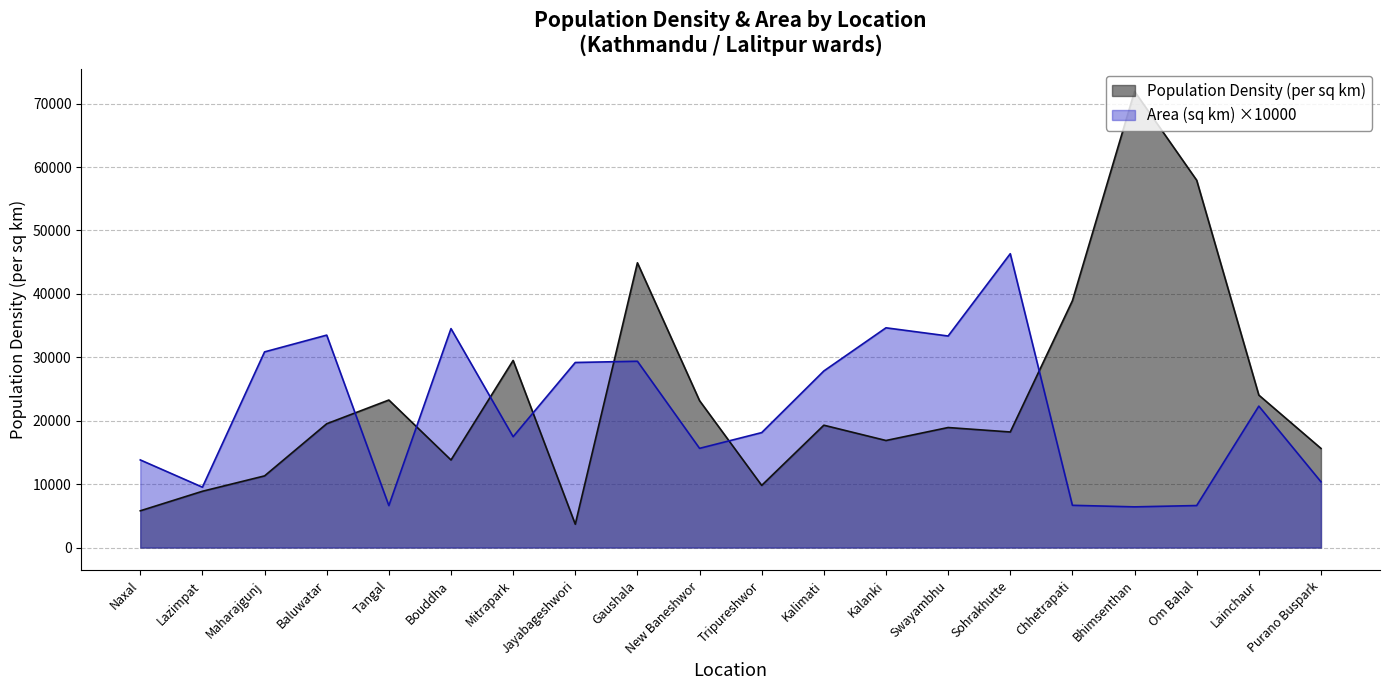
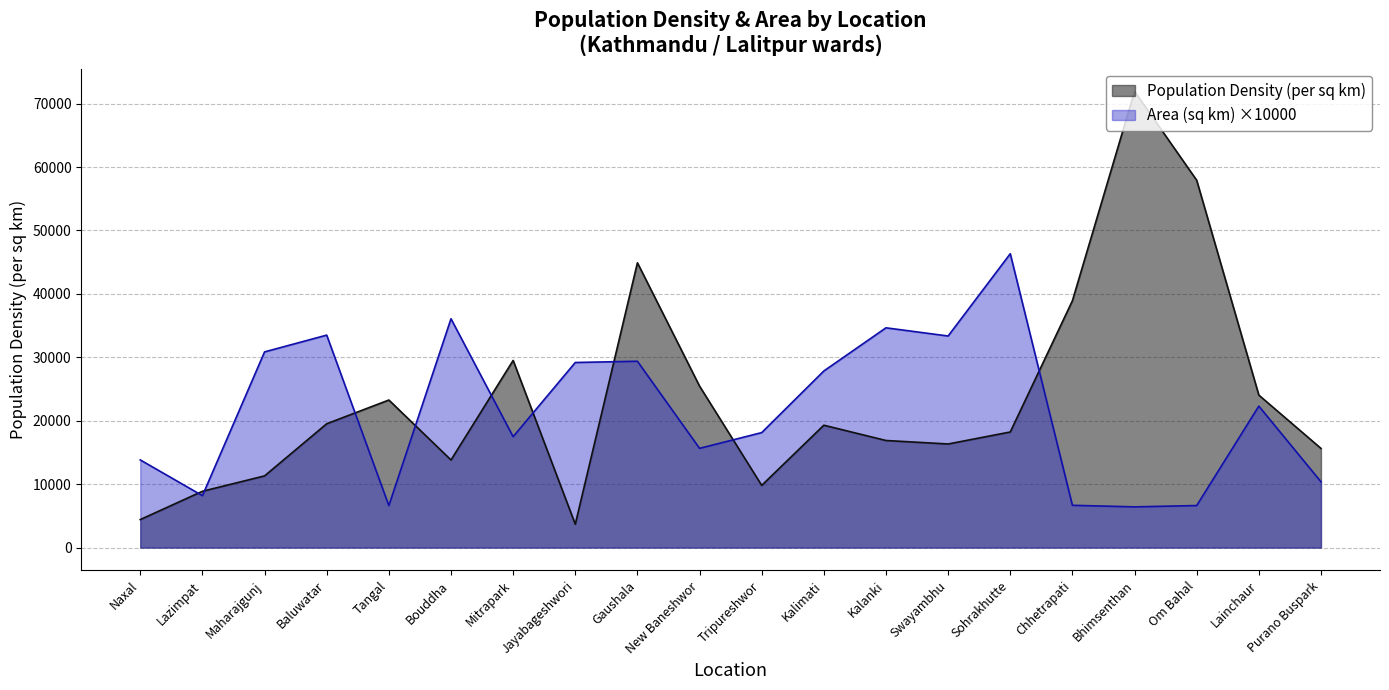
  {
    "Population Density (per sq km)": {
-     "Naxal": 6000,
+     "Naxal": 4000,
      "Lazimpat": 9000,
      "Maharajgunj": 11000,
      "Baluwatar": 20000,
      "Tangal": 23000,
      "Bouddha": 14000,
      "Mitrapark": 30000,
      "Jayabageshwori": 4000,
      "Gaushala": 45000,
-     "New Baneshwor": 23000,
+     "New Baneshwor": 25000,
      "Tripureshwor": 10000,
      "Kalimati": 19000,
      "Kalanki": 17000,
-     "Swayambhu": 19000,
+     "Swayambhu": 16000,
      "Sohrakhutte": 18000,
      "Chhetrapati": 39000,
      "Om Bahal": 58000,
      "Lainchaur": 24000,
      "Purano Buspark": 16000
    },
    "Area (sq km) ×10000": {
      "Naxal": 14000,
-     "Lazimpat": 10000,
+     "Lazimpat": 8000,
      "Maharajgunj": 31000,
      "Baluwatar": 33000,
      "Tangal": 7000,
-     "Bouddha": 35000,
+     "Bouddha": 36000,
      "Mitrapark": 17000,
      "Jayabageshwori": 29000,
      "Gaushala": 29000,
      "New Baneshwor": 16000,
      "Tripureshwor": 18000,
      "Kalimati": 28000,
      "Kalanki": 35000,
      "Swayambhu": 33000,
      "Sohrakhutte": 46000,
      "Chhetrapati": 7000,
      "Bhimsenthan": 6000,
      "Om Bahal": 7000,
      "Lainchaur": 22000,
      "Purano Buspark": 10000
    }
  }
